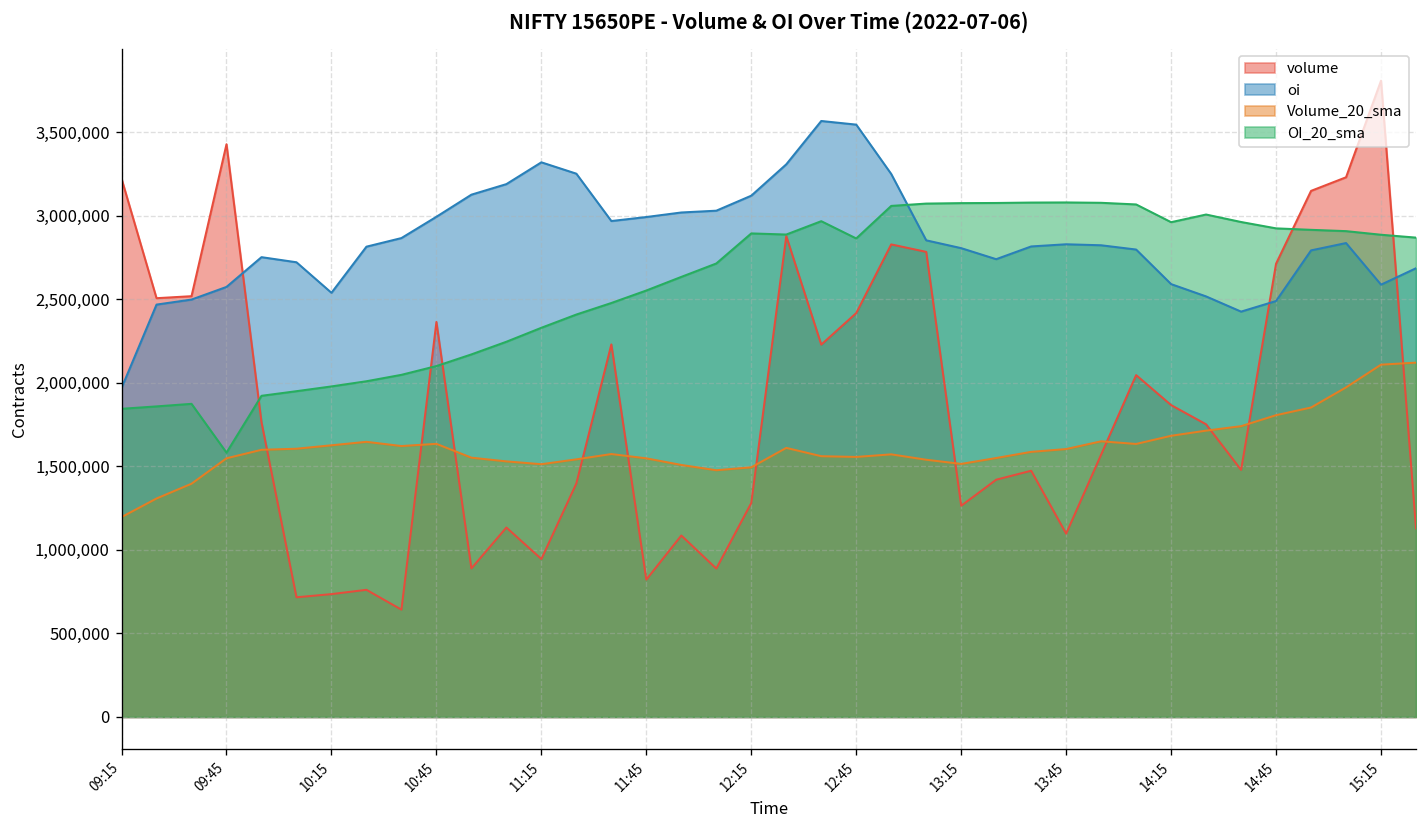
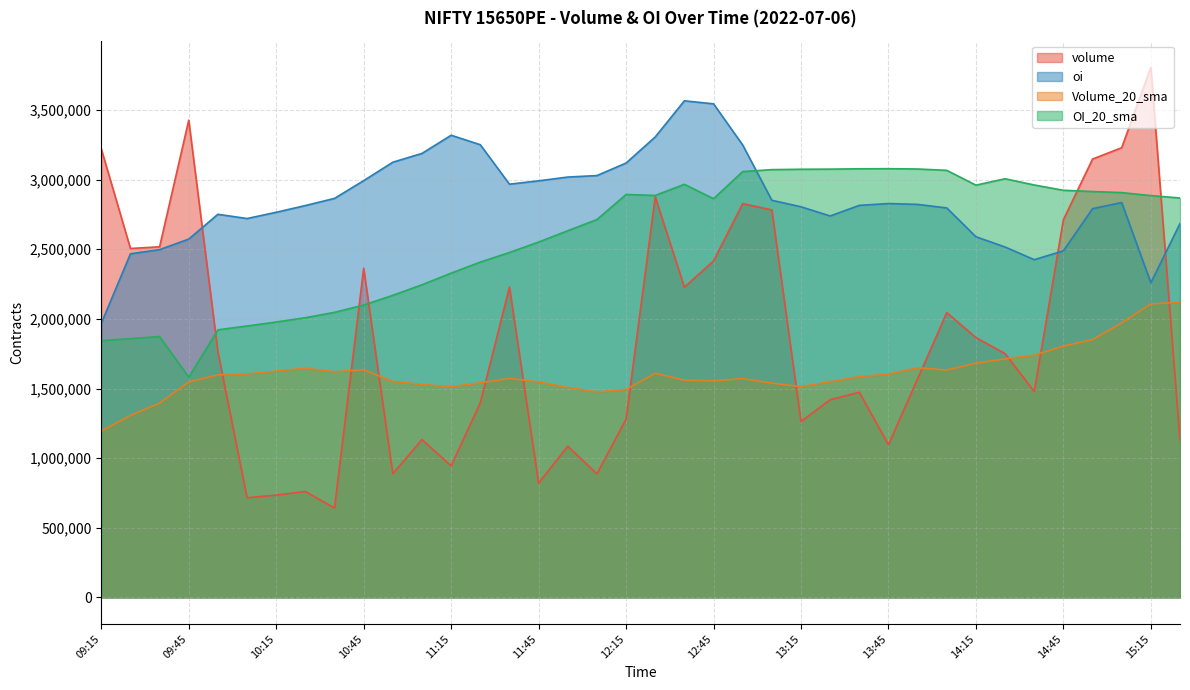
  {
    "oi": {
      "09:15": "1,970,000",
      "09:45": "2,570,000",
-     "10:15": "2,540,000",
+     "10:15": "2,770,000",
      "10:45": "2,990,000",
      "11:15": "3,320,000",
      "11:45": "2,990,000",
      "12:15": "3,120,000",
      "12:45": "3,540,000",
      "13:15": "2,810,000",
      "13:45": "2,830,000",
      "14:15": "2,590,000",
      "14:45": "2,490,000",
-     "15:15": "2,590,000"
+     "15:15": "2,260,000"
    },
    "OI_20_sma": {
      "09:15": "1,840,000",
      "09:45": "1,580,000",
      "10:15": "1,980,000",
      "10:45": "2,100,000",
      "11:15": "2,330,000",
      "11:45": "2,550,000",
      "12:15": "2,890,000",
      "12:45": "2,860,000",
      "13:15": "3,070,000",
      "13:45": "3,080,000",
      "14:15": "2,960,000",
      "14:45": "2,920,000",
      "15:15": "2,890,000"
    }
  }
